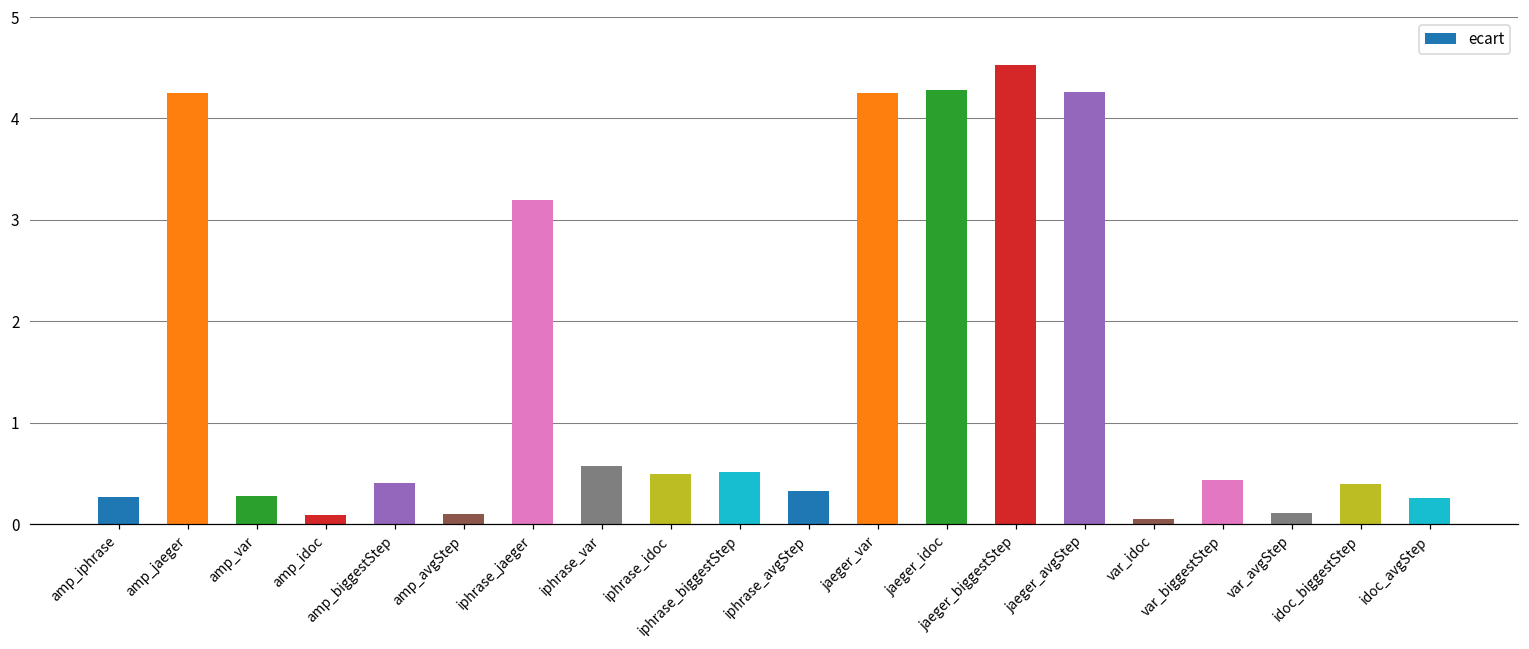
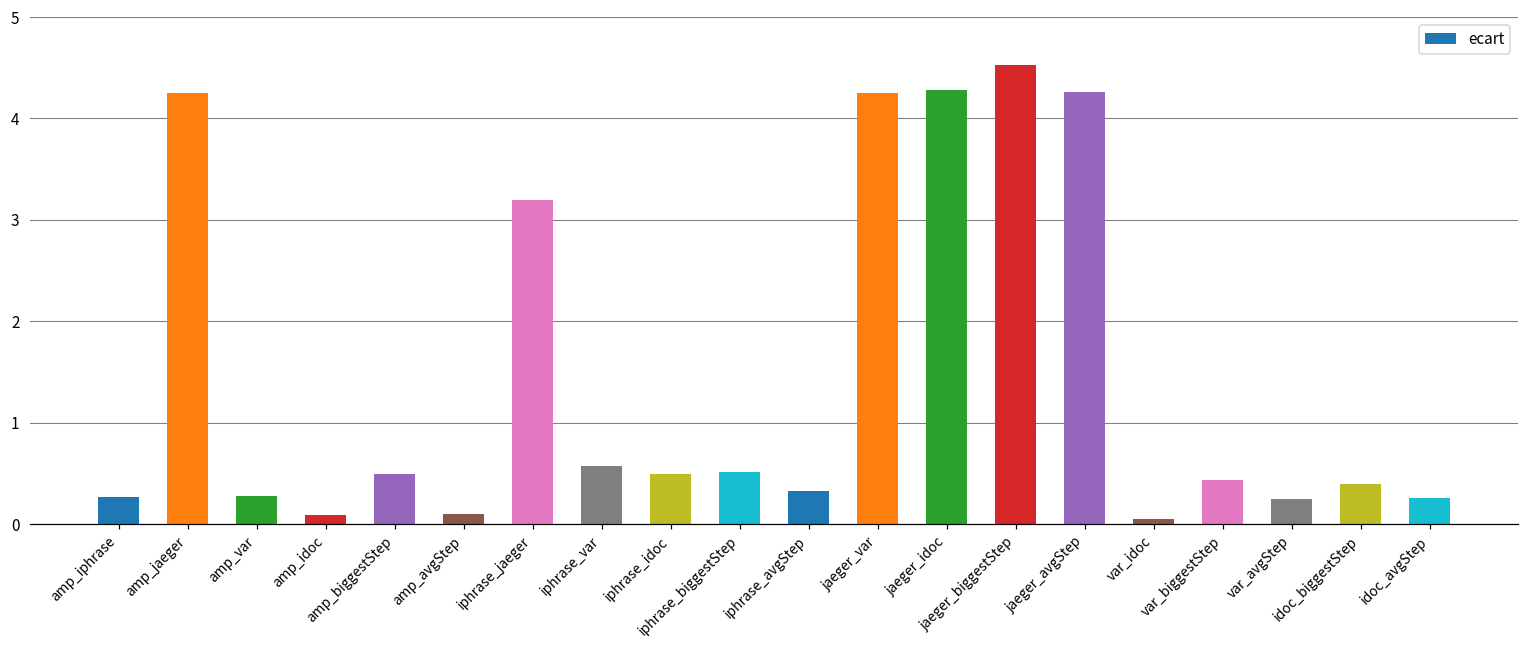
  {
    "amp_iphrase": 0.3,
    "amp_jaeger": 4.2,
    "amp_var": 0.3,
    "amp_idoc": 0.1,
-   "amp_biggestStep": 0.4,
+   "amp_biggestStep": 0.5,
    "amp_avgStep": 0.1,
    "iphrase_jaeger": 3.2,
    "iphrase_var": 0.6,
    "iphrase_idoc": 0.5,
    "iphrase_biggestStep": 0.5,
    "iphrase_avgStep": 0.3,
    "jaeger_var": 4.2,
    "jaeger_idoc": 4.3,
    "jaeger_biggestStep": 4.5,
    "jaeger_avgStep": 4.3,
    "var_idoc": 0.1,
    "var_biggestStep": 0.4,
-   "var_avgStep": 0.1,
+   "var_avgStep": 0.2,
    "idoc_biggestStep": 0.4,
    "idoc_avgStep": 0.3
  }
